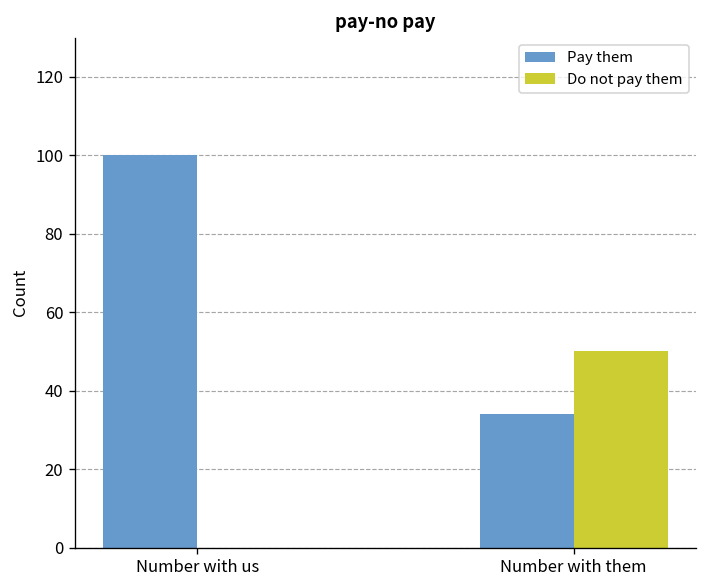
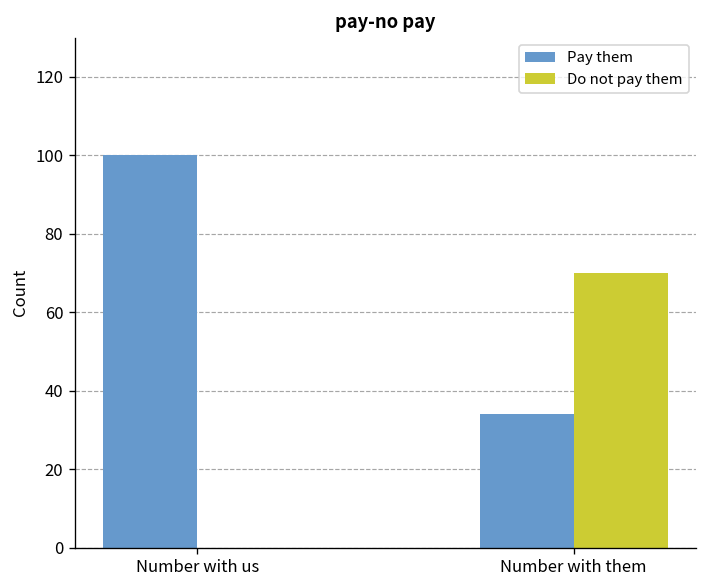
  {
    "Pay them": {
      "Number with us": 100,
      "Number with them": 34
    },
    "Do not pay them": {
      "Number with us": 0,
-     "Number with them": 50
+     "Number with them": 70
    }
  }
